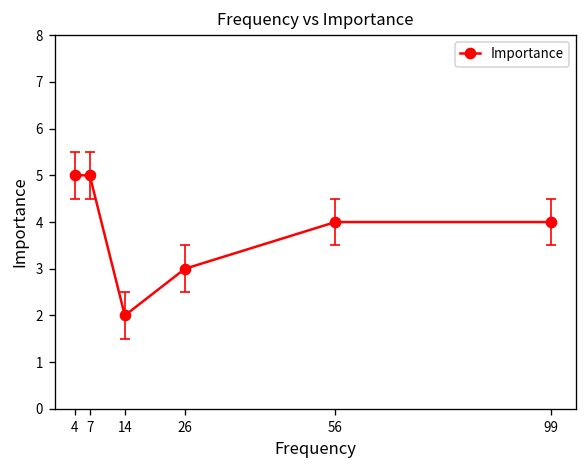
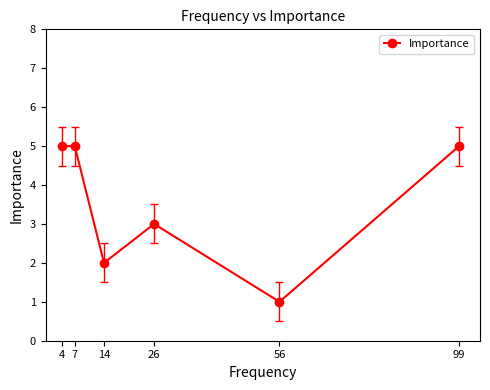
  {
    "Importance": {
      "4": 5,
      "7": 5,
      "14": 2,
      "26": 3,
-     "56": 4,
-     "99": 4
+     "56": 1,
+     "99": 5
    }
  }
